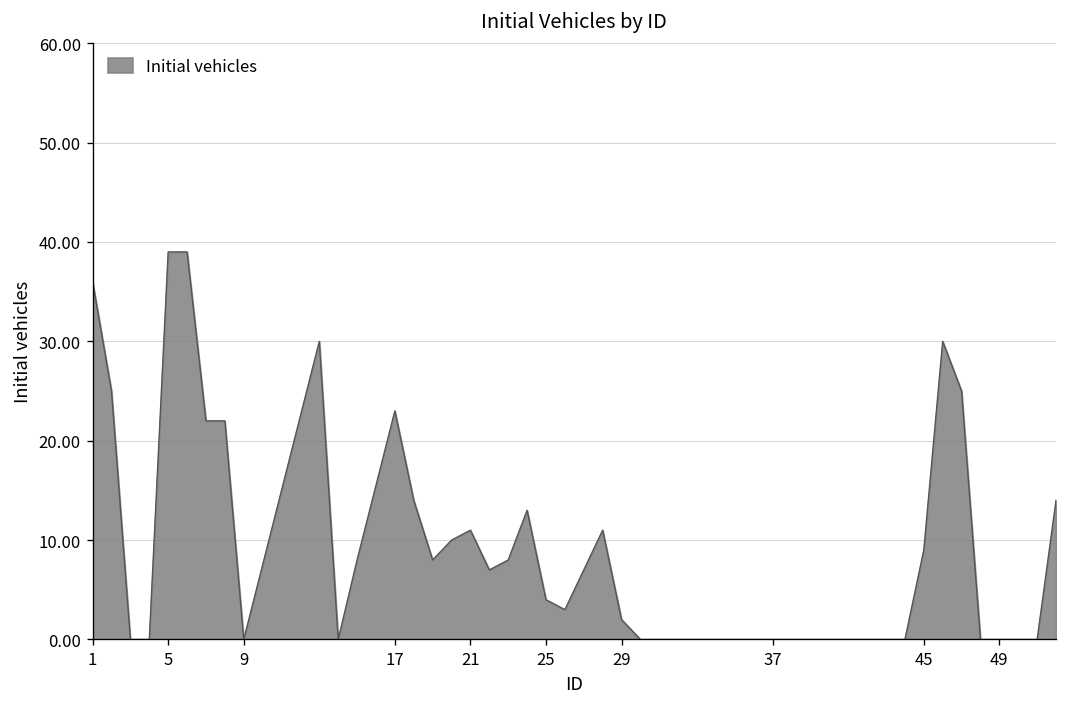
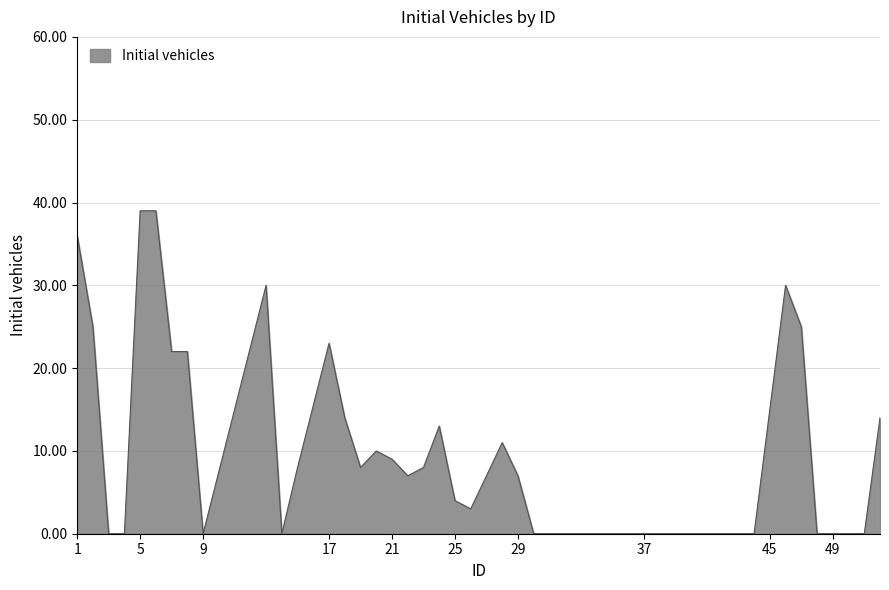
  {
    "1": 36,
    "5": 39,
    "9": 0,
    "17": 23,
-   "21": 11,
+   "21": 9,
    "25": 4,
-   "29": 2,
+   "29": 7,
    "37": 0,
-   "45": 9,
+   "45": 15,
    "49": 0
  }
